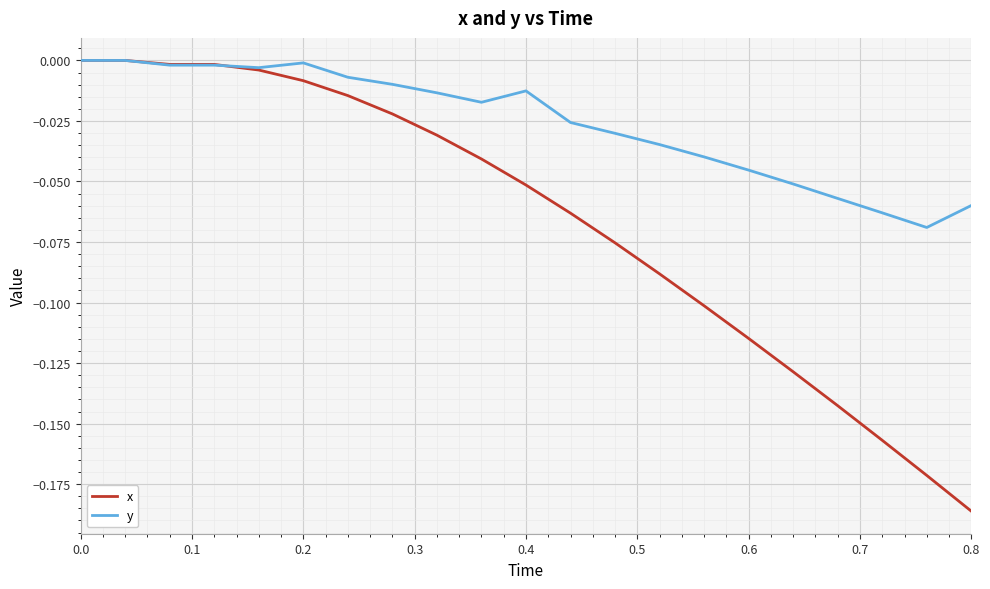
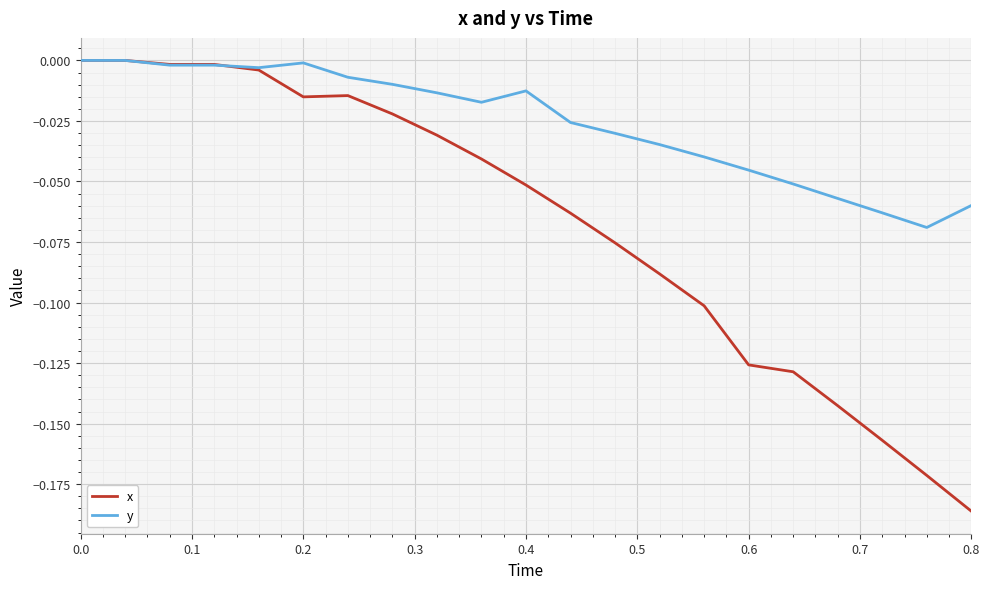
  {
    "x": {
-     "0.2": -0.008,
+     "0.2": -0.015,
      "0.4": -0.051,
-     "0.6": -0.115,
+     "0.6": -0.126,
      "0.8": -0.186
    },
    "y": {
      "0.2": -0.001,
      "0.4": -0.013,
      "0.6": -0.045,
      "0.8": -0.060
    }
  }
